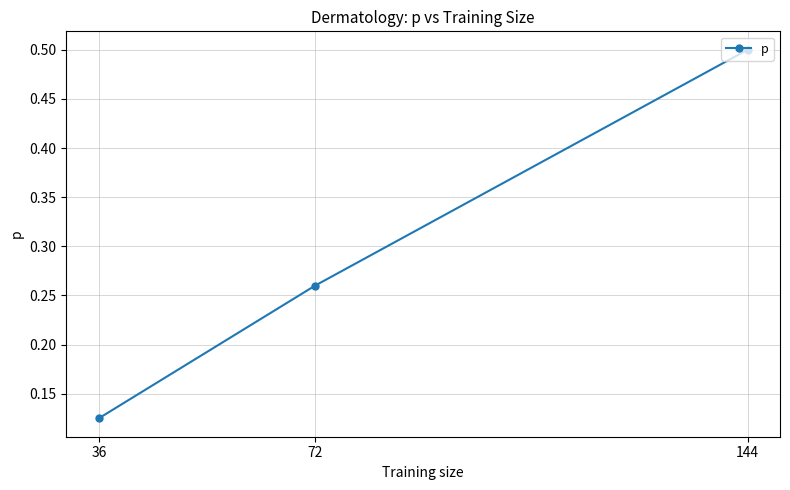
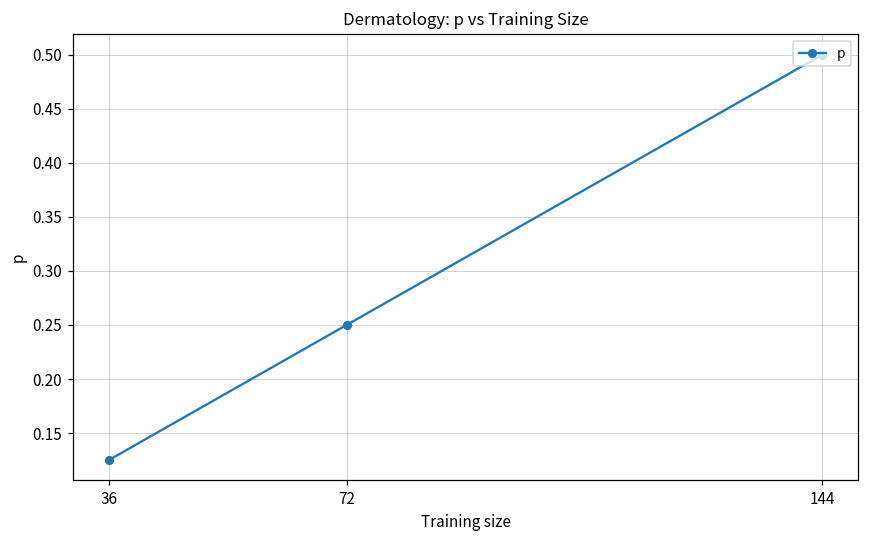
  {
    "36": 0.13,
-   "72": 0.26
+   "72": 0.25
  }
